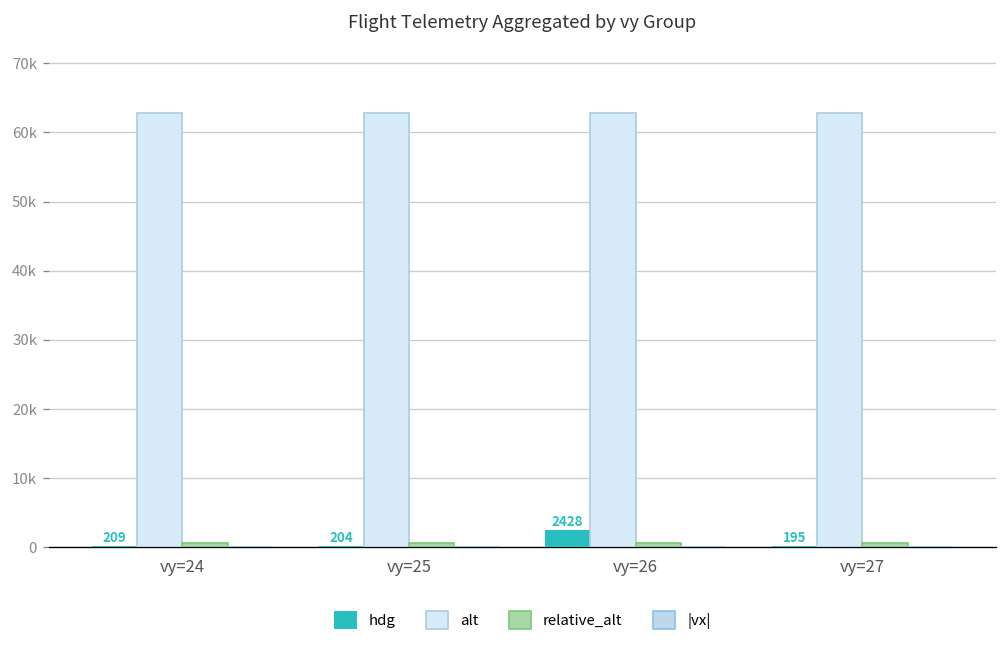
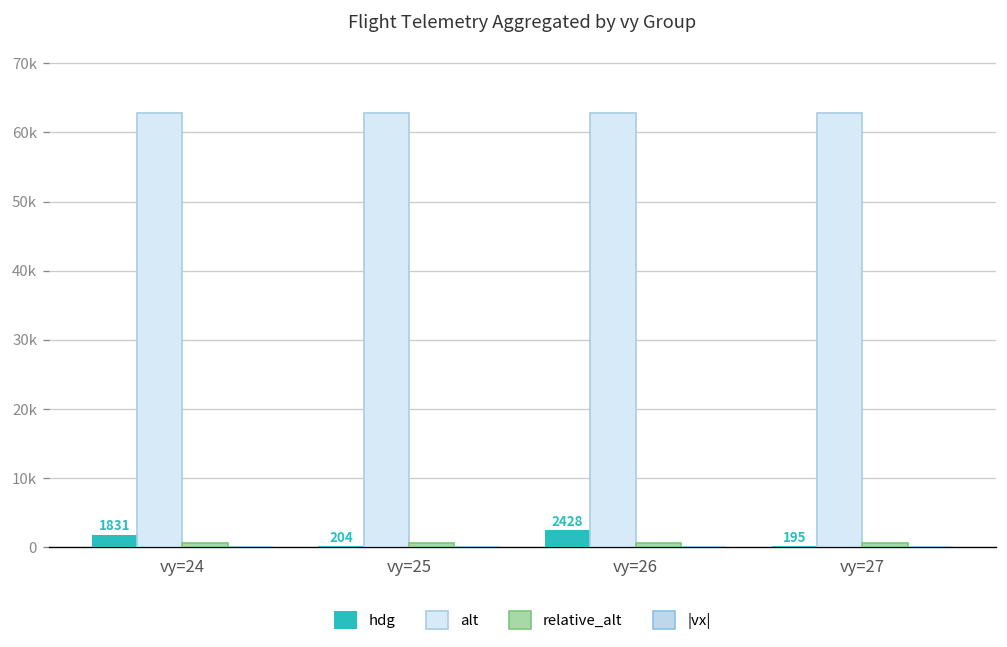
  {
    "hdg": {
-     "vy=24": 209,
+     "vy=24": 1831,
      "vy=25": 204,
      "vy=26": 2428,
      "vy=27": 195
    },
    "relative_alt": {
      "vy=24": 1000,
      "vy=25": 1000,
      "vy=26": 1000,
      "vy=27": 1000
    }
  }
